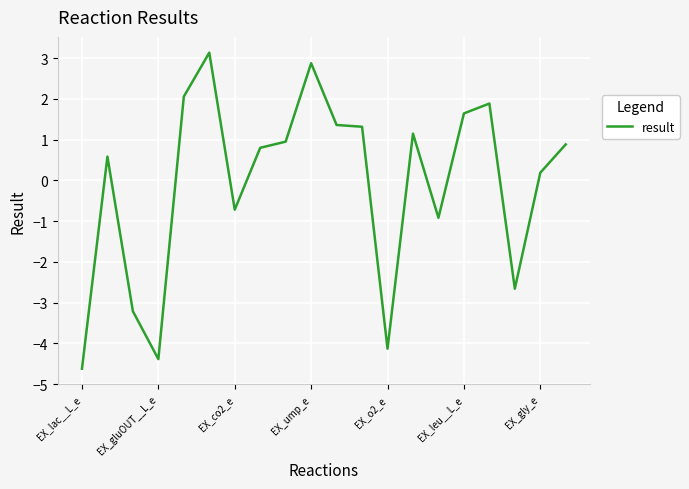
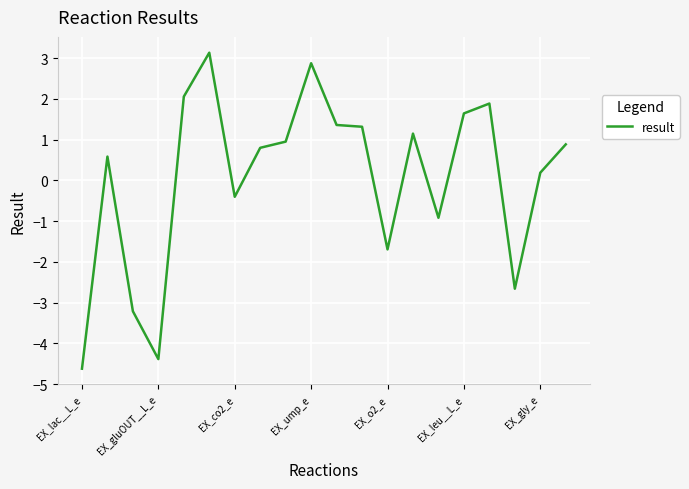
  {
    "EX_lac__L_e": -4.6,
    "EX_gluOUT__L_e": -4.4,
-   "EX_co2_e": -0.7,
+   "EX_co2_e": -0.4,
    "EX_ump_e": 2.9,
-   "EX_o2_e": -4.1,
+   "EX_o2_e": -1.7,
    "EX_leu__L_e": 1.6,
    "EX_gly_e": 0.2
  }
